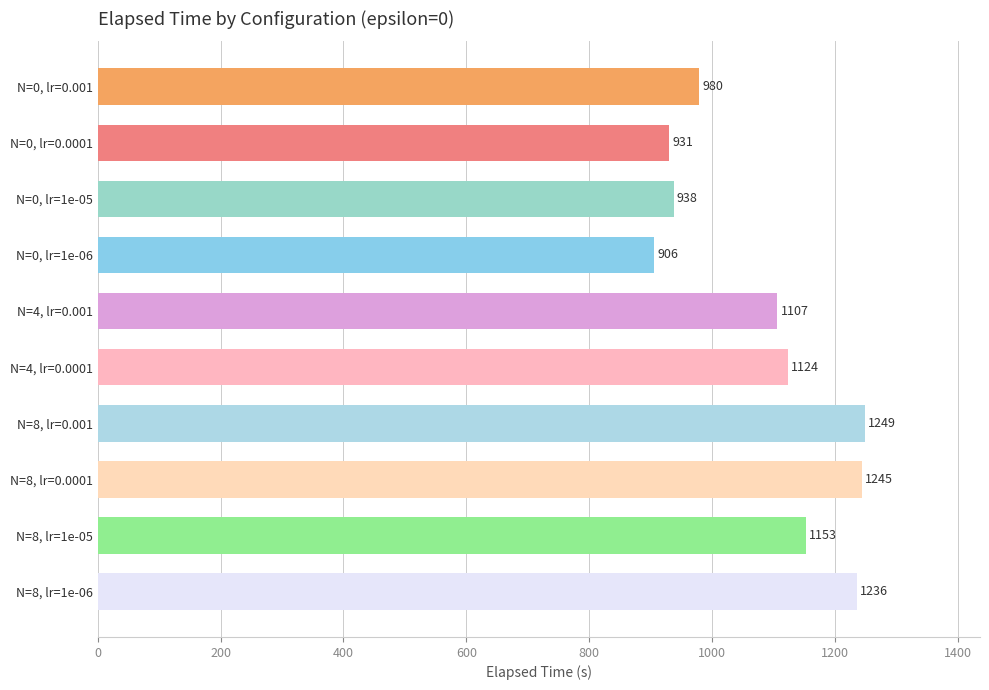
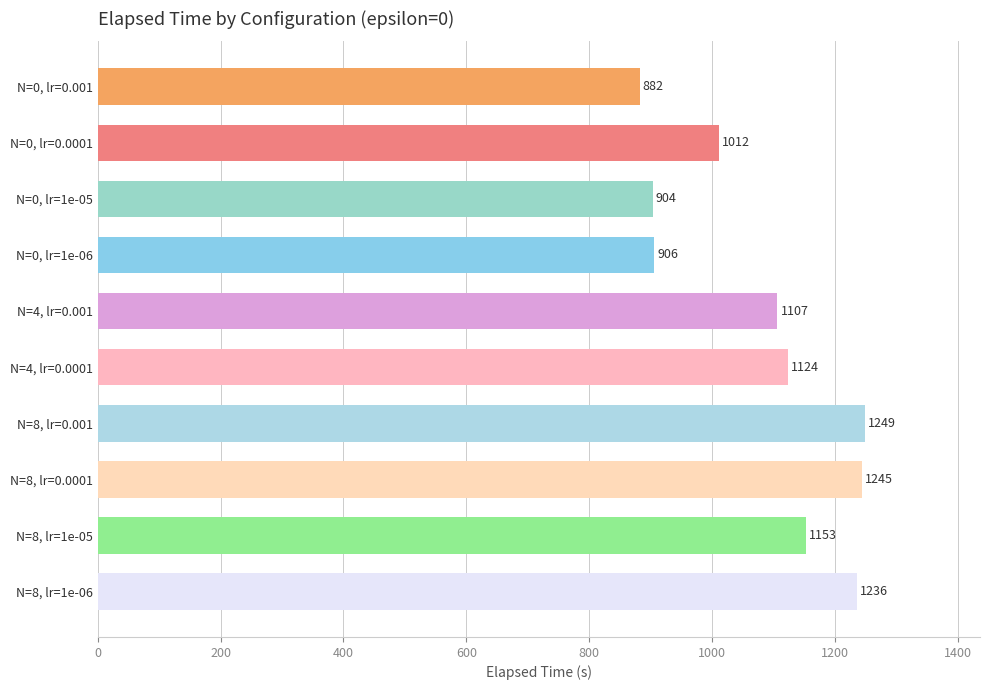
  {
-   "N=0, lr=0.001": 980,
-   "N=0, lr=0.0001": 931,
-   "N=0, lr=1e-05": 938,
+   "N=0, lr=0.001": 882,
+   "N=0, lr=0.0001": 1012,
+   "N=0, lr=1e-05": 904,
    "N=0, lr=1e-06": 906,
    "N=4, lr=0.001": 1107,
    "N=4, lr=0.0001": 1124,
    "N=8, lr=0.001": 1249,
    "N=8, lr=0.0001": 1245,
    "N=8, lr=1e-05": 1153,
    "N=8, lr=1e-06": 1236
  }
